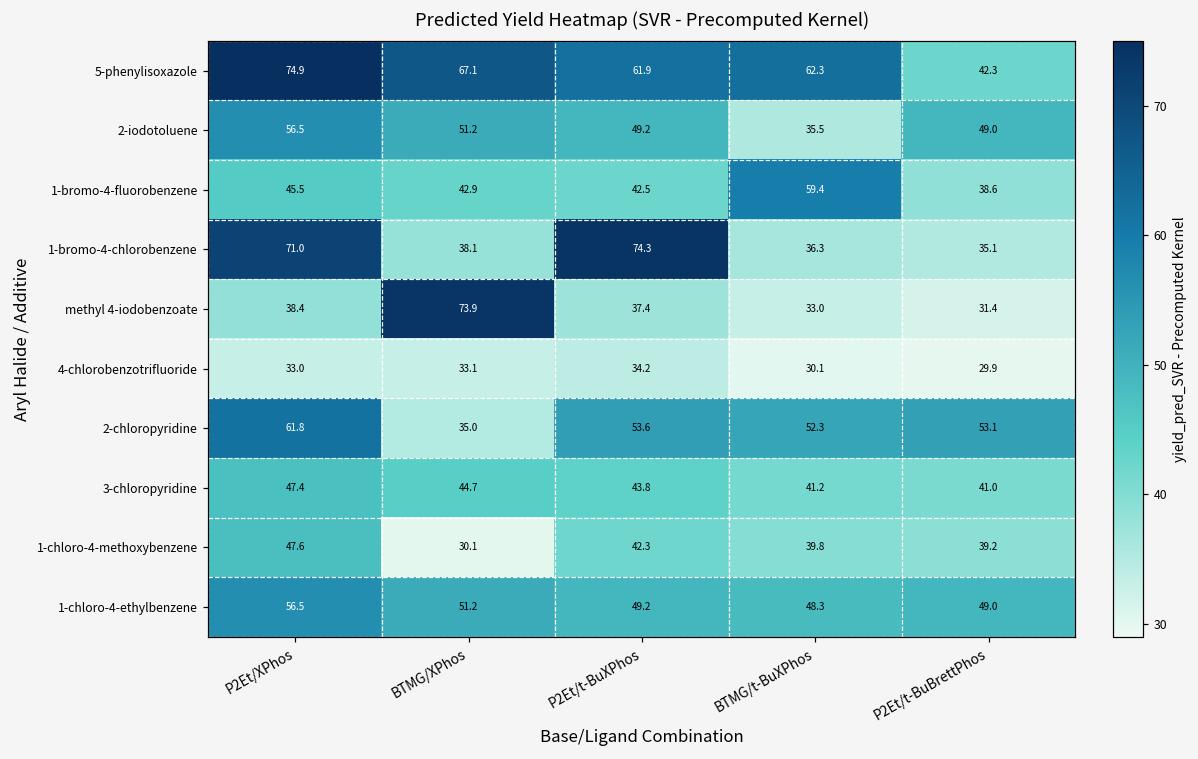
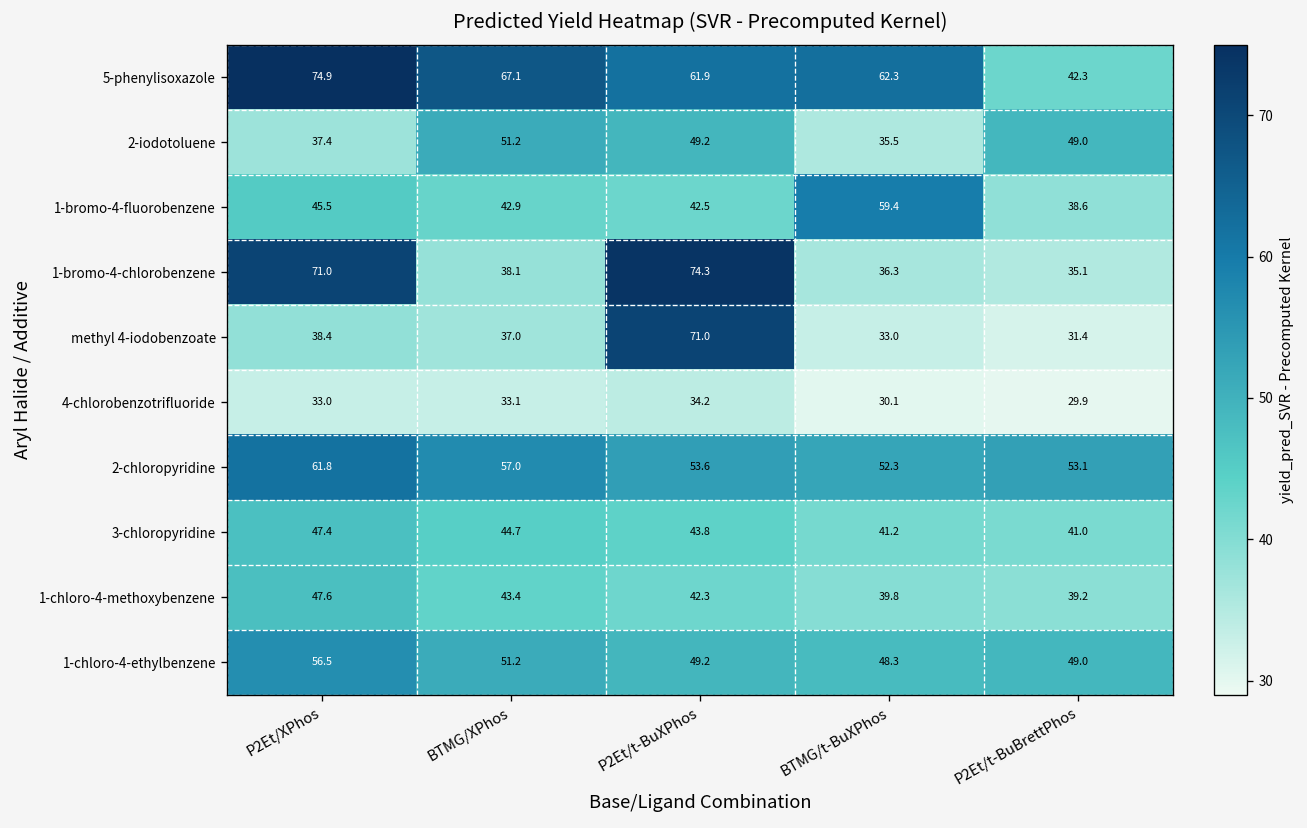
  {
    "5-phenylisoxazole": {
      "P2Et/XPhos": 74.9,
      "BTMG/XPhos": 67.1,
      "P2Et/t-BuXPhos": 61.9,
      "BTMG/t-BuXPhos": 62.3,
      "P2Et/t-BuBrettPhos": 42.3
    },
    "2-iodotoluene": {
-     "P2Et/XPhos": 56.5,
+     "P2Et/XPhos": 37.4,
      "BTMG/XPhos": 51.2,
      "P2Et/t-BuXPhos": 49.2,
      "BTMG/t-BuXPhos": 35.5,
      "P2Et/t-BuBrettPhos": 49.0
    },
    "1-bromo-4-fluorobenzene": {
      "P2Et/XPhos": 45.5,
      "BTMG/XPhos": 42.9,
      "P2Et/t-BuXPhos": 42.5,
      "BTMG/t-BuXPhos": 59.4,
      "P2Et/t-BuBrettPhos": 38.6
    },
    "1-bromo-4-chlorobenzene": {
      "P2Et/XPhos": 71.0,
      "BTMG/XPhos": 38.1,
      "P2Et/t-BuXPhos": 74.3,
      "BTMG/t-BuXPhos": 36.3,
      "P2Et/t-BuBrettPhos": 35.1
    },
    "methyl 4-iodobenzoate": {
      "P2Et/XPhos": 38.4,
-     "BTMG/XPhos": 73.9,
-     "P2Et/t-BuXPhos": 37.4,
+     "BTMG/XPhos": 37.0,
+     "P2Et/t-BuXPhos": 71.0,
      "BTMG/t-BuXPhos": 33.0,
      "P2Et/t-BuBrettPhos": 31.4
    },
    "4-chlorobenzotrifluoride": {
      "P2Et/XPhos": 33.0,
      "BTMG/XPhos": 33.1,
      "P2Et/t-BuXPhos": 34.2,
      "BTMG/t-BuXPhos": 30.1,
      "P2Et/t-BuBrettPhos": 29.9
    },
    "2-chloropyridine": {
      "P2Et/XPhos": 61.8,
-     "BTMG/XPhos": 35.0,
+     "BTMG/XPhos": 57.0,
      "P2Et/t-BuXPhos": 53.6,
      "BTMG/t-BuXPhos": 52.3,
      "P2Et/t-BuBrettPhos": 53.1
    },
    "3-chloropyridine": {
      "P2Et/XPhos": 47.4,
      "BTMG/XPhos": 44.7,
      "P2Et/t-BuXPhos": 43.8,
      "BTMG/t-BuXPhos": 41.2,
      "P2Et/t-BuBrettPhos": 41.0
    },
    "1-chloro-4-methoxybenzene": {
      "P2Et/XPhos": 47.6,
-     "BTMG/XPhos": 30.1,
+     "BTMG/XPhos": 43.4,
      "P2Et/t-BuXPhos": 42.3,
      "BTMG/t-BuXPhos": 39.8,
      "P2Et/t-BuBrettPhos": 39.2
    },
    "1-chloro-4-ethylbenzene": {
      "P2Et/XPhos": 56.5,
      "BTMG/XPhos": 51.2,
      "P2Et/t-BuXPhos": 49.2,
      "BTMG/t-BuXPhos": 48.3,
      "P2Et/t-BuBrettPhos": 49.0
    }
  }
